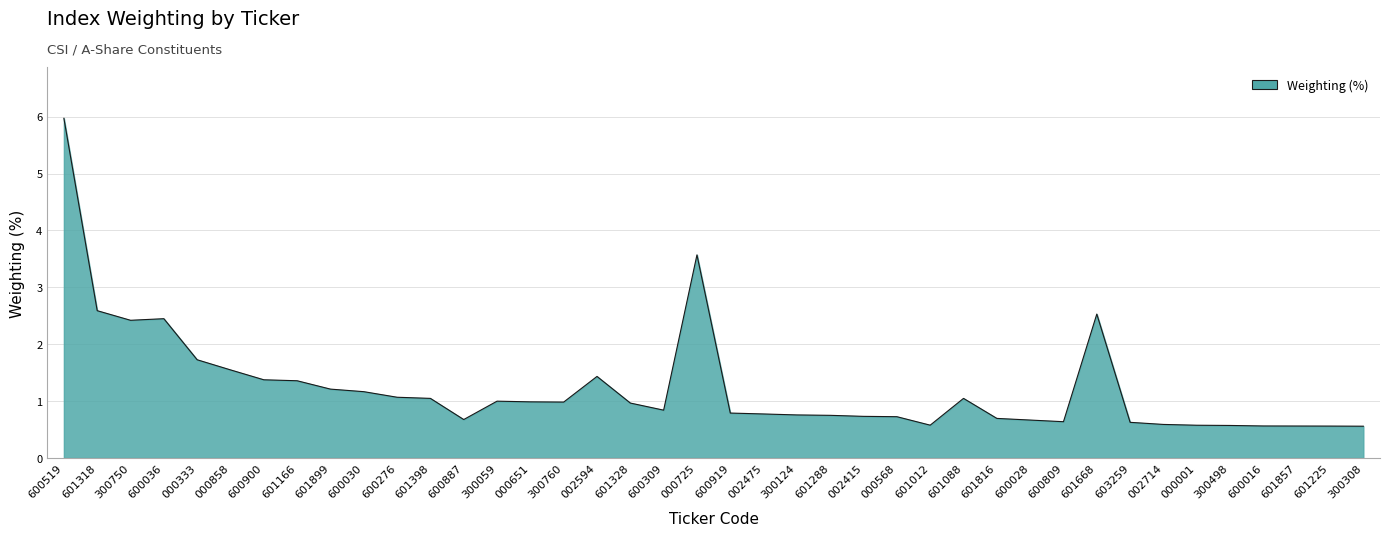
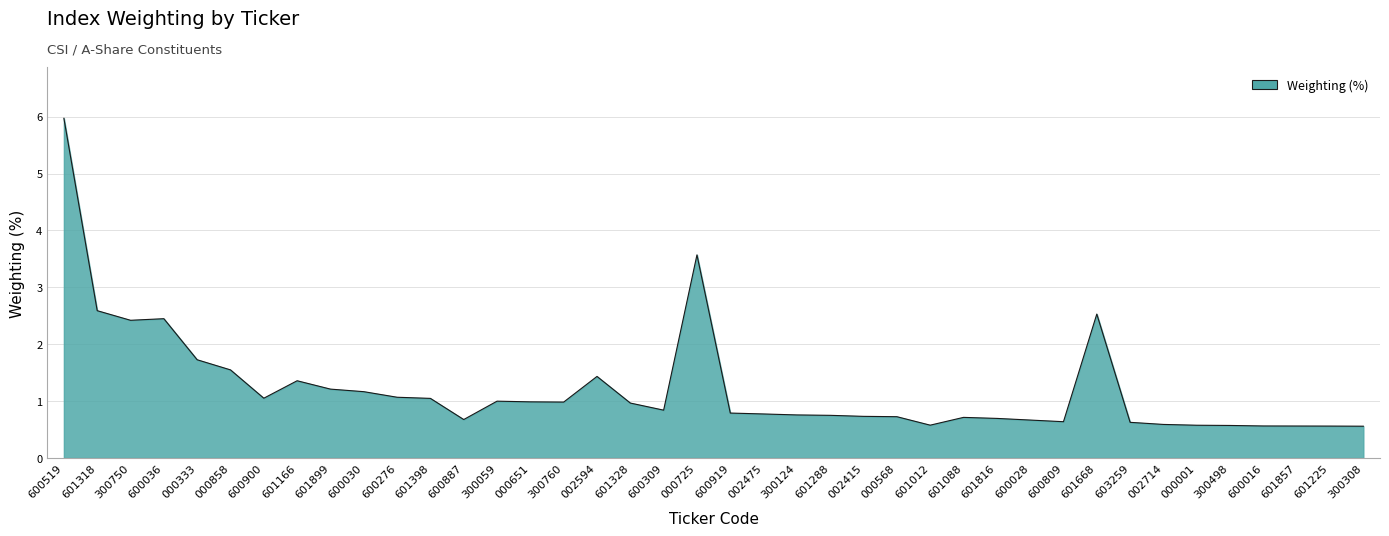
  {
    "600519": 6.0,
    "601318": 2.6,
    "300750": 2.4,
    "600036": 2.4,
    "000333": 1.7,
    "000858": 1.5,
-   "600900": 1.4,
+   "600900": 1.1,
    "601166": 1.4,
    "601899": 1.2,
    "600030": 1.2,
    "600276": 1.1,
    "601398": 1.0,
    "600887": 0.7,
    "300059": 1.0,
    "000651": 1.0,
    "300760": 1.0,
    "002594": 1.4,
    "601328": 1.0,
    "600309": 0.8,
    "000725": 3.6,
    "600919": 0.8,
    "002475": 0.8,
    "300124": 0.8,
    "601288": 0.8,
    "002415": 0.7,
    "000568": 0.7,
    "601012": 0.6,
-   "601088": 1.0,
+   "601088": 0.7,
    "601816": 0.7,
    "600028": 0.7,
    "600809": 0.6,
    "601668": 2.5,
    "603259": 0.6,
    "002714": 0.6,
    "000001": 0.6,
    "300498": 0.6,
    "600016": 0.6,
    "601857": 0.6,
    "601225": 0.6,
    "300308": 0.6
  }
